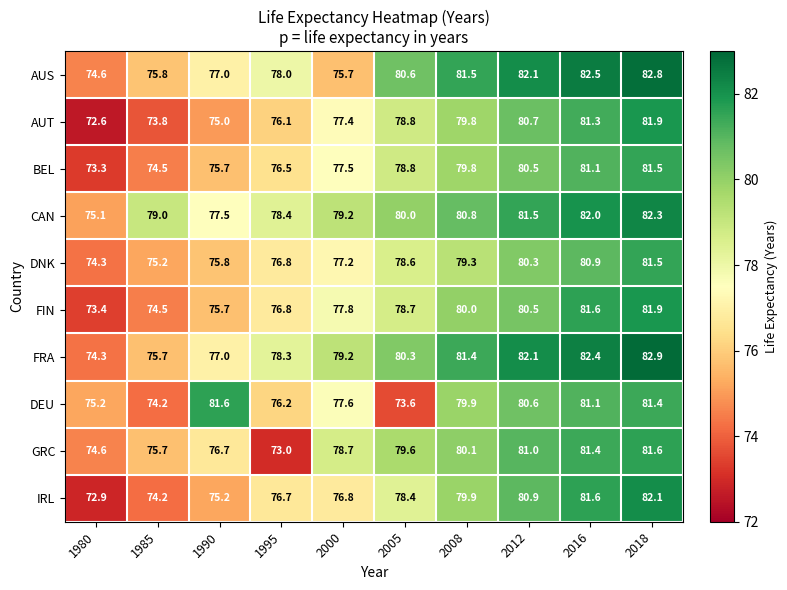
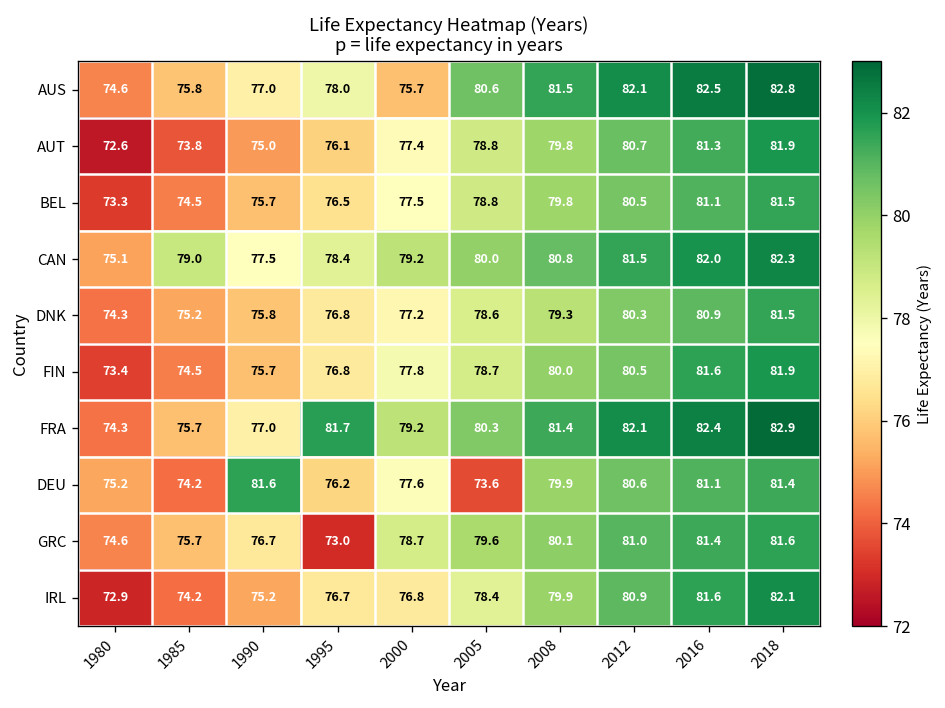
  {
    "AUS": {
      "1980": 74.6,
      "1985": 75.8,
      "1990": 77.0,
      "1995": 78.0,
      "2000": 75.7,
      "2005": 80.6,
      "2008": 81.5,
      "2012": 82.1,
      "2016": 82.5,
      "2018": 82.8
    },
    "AUT": {
      "1980": 72.6,
      "1985": 73.8,
      "1990": 75.0,
      "1995": 76.1,
      "2000": 77.4,
      "2005": 78.8,
      "2008": 79.8,
      "2012": 80.7,
      "2016": 81.3,
      "2018": 81.9
    },
    "BEL": {
      "1980": 73.3,
      "1985": 74.5,
      "1990": 75.7,
      "1995": 76.5,
      "2000": 77.5,
      "2005": 78.8,
      "2008": 79.8,
      "2012": 80.5,
      "2016": 81.1,
      "2018": 81.5
    },
    "CAN": {
      "1980": 75.1,
      "1985": 79.0,
      "1990": 77.5,
      "1995": 78.4,
      "2000": 79.2,
      "2005": 80.0,
      "2008": 80.8,
      "2012": 81.5,
      "2016": 82.0,
      "2018": 82.3
    },
    "DNK": {
      "1980": 74.3,
      "1985": 75.2,
      "1990": 75.8,
      "1995": 76.8,
      "2000": 77.2,
      "2005": 78.6,
      "2008": 79.3,
      "2012": 80.3,
      "2016": 80.9,
      "2018": 81.5
    },
    "FIN": {
      "1980": 73.4,
      "1985": 74.5,
      "1990": 75.7,
      "1995": 76.8,
      "2000": 77.8,
      "2005": 78.7,
      "2008": 80.0,
      "2012": 80.5,
      "2016": 81.6,
      "2018": 81.9
    },
    "FRA": {
      "1980": 74.3,
      "1985": 75.7,
      "1990": 77.0,
-     "1995": 78.3,
+     "1995": 81.7,
      "2000": 79.2,
      "2005": 80.3,
      "2008": 81.4,
      "2012": 82.1,
      "2016": 82.4,
      "2018": 82.9
    },
    "DEU": {
      "1980": 75.2,
      "1985": 74.2,
      "1990": 81.6,
      "1995": 76.2,
      "2000": 77.6,
      "2005": 73.6,
      "2008": 79.9,
      "2012": 80.6,
      "2016": 81.1,
      "2018": 81.4
    },
    "GRC": {
      "1980": 74.6,
      "1985": 75.7,
      "1990": 76.7,
      "1995": 73.0,
      "2000": 78.7,
      "2005": 79.6,
      "2008": 80.1,
      "2012": 81.0,
      "2016": 81.4,
      "2018": 81.6
    },
    "IRL": {
      "1980": 72.9,
      "1985": 74.2,
      "1990": 75.2,
      "1995": 76.7,
      "2000": 76.8,
      "2005": 78.4,
      "2008": 79.9,
      "2012": 80.9,
      "2016": 81.6,
      "2018": 82.1
    }
  }
